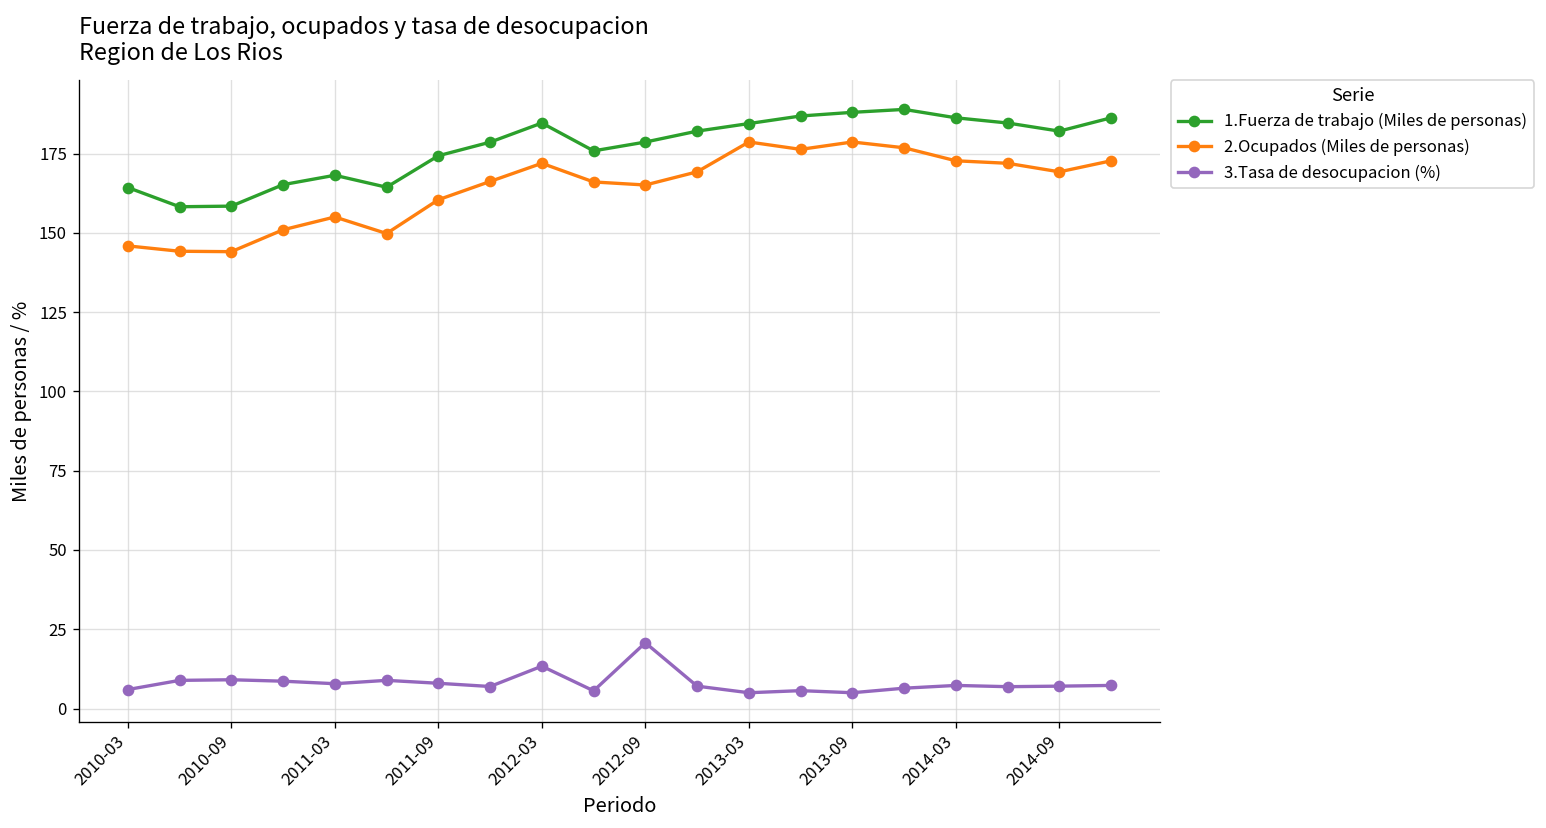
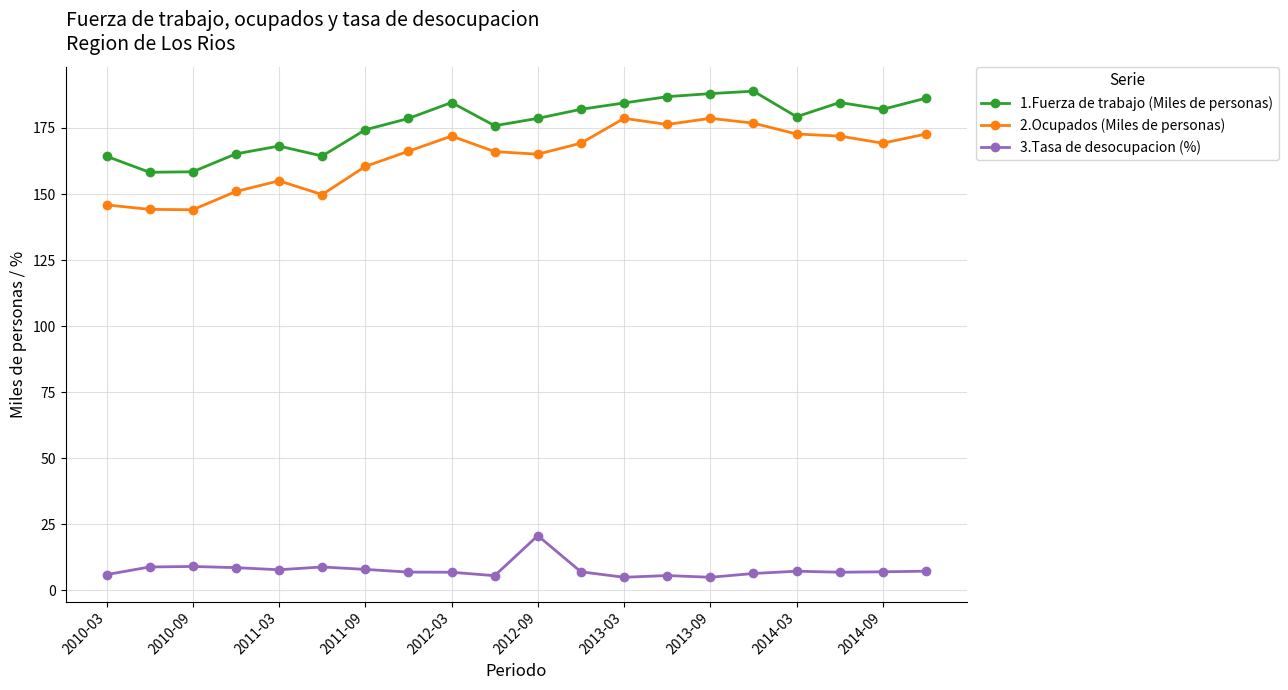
  {
    "1.Fuerza de trabajo (Miles de personas)": {
      "2010-03": 164,
      "2010-09": 158,
      "2011-03": 168,
      "2011-09": 174,
      "2012-03": 185,
      "2012-09": 179,
      "2013-03": 184,
      "2013-09": 188,
-     "2014-03": 186,
+     "2014-03": 179,
      "2014-09": 182
    },
    "2.Ocupados (Miles de personas)": {
      "2010-03": 146,
      "2010-09": 144,
      "2011-03": 155,
      "2011-09": 160,
      "2012-03": 172,
      "2012-09": 165,
      "2013-03": 179,
      "2013-09": 179,
      "2014-03": 173,
      "2014-09": 169
    },
    "3.Tasa de desocupacion (%)": {
      "2010-03": 6,
      "2010-09": 9,
      "2011-03": 8,
      "2011-09": 8,
-     "2012-03": 13,
+     "2012-03": 7,
      "2012-09": 21,
      "2013-03": 5,
      "2013-09": 5,
      "2014-03": 7,
      "2014-09": 7
    }
  }
